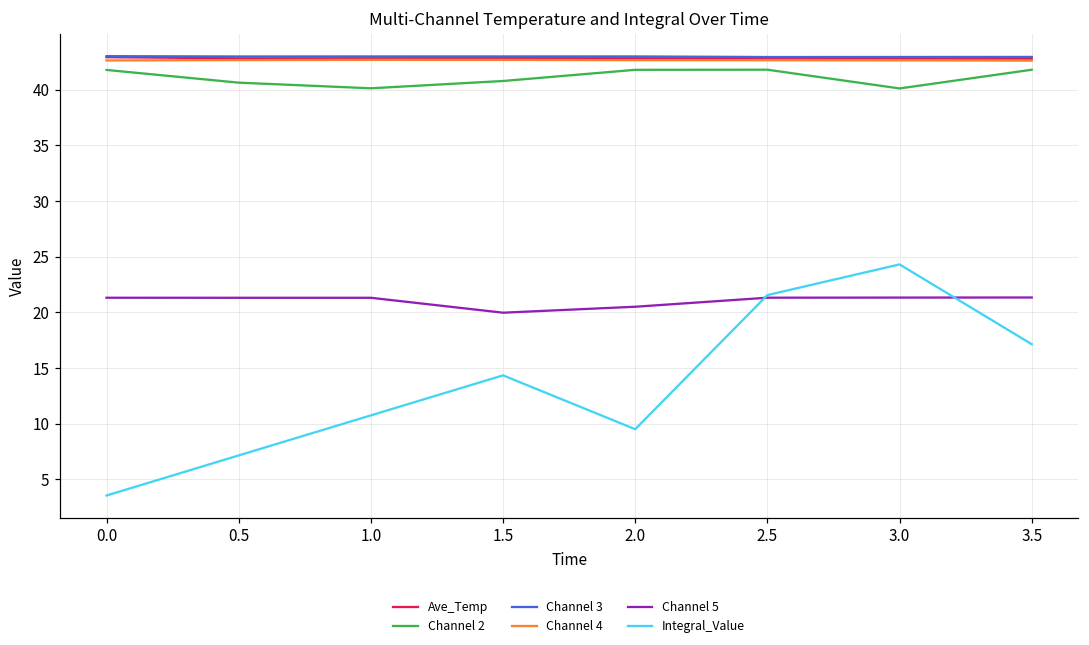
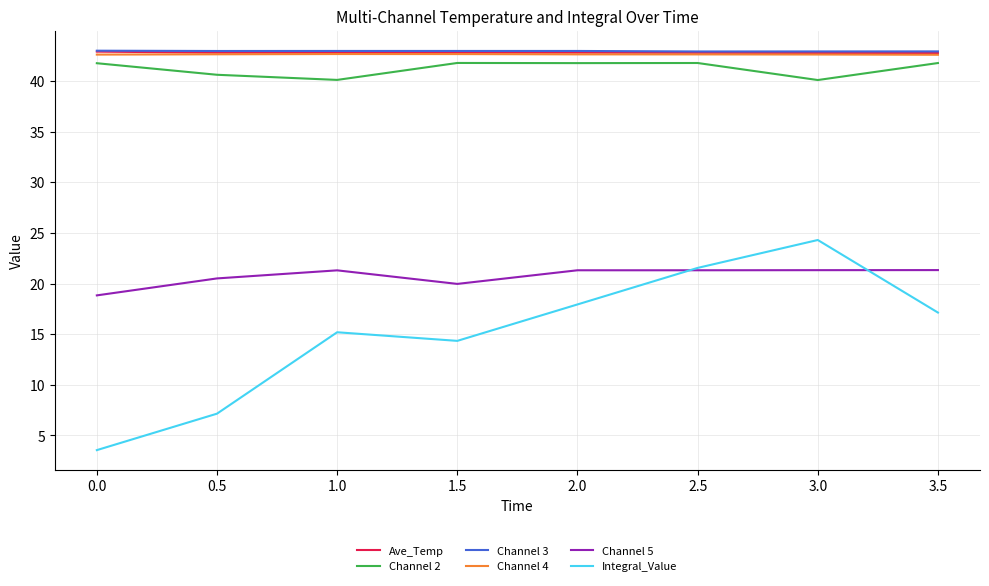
  {
    "Channel 2": {
      "0.0": 41.8,
      "0.5": 40.6,
      "1.0": 40.1,
-     "1.5": 40.8,
+     "1.5": 41.8,
      "2.0": 41.8,
      "2.5": 41.8,
      "3.0": 40.1,
      "3.5": 41.8
    },
    "Channel 4": {
      "0.0": 42.6
    },
    "Channel 5": {
-     "0.0": 21.3,
-     "0.5": 21.3,
+     "0.0": 18.8,
+     "0.5": 20.5,
      "1.0": 21.3,
      "1.5": 20.0,
-     "2.0": 20.5,
+     "2.0": 21.3,
      "3.0": 21.3,
      "3.5": 21.3
    },
    "Integral_Value": {
      "0.0": 3.5,
      "0.5": 7.1,
-     "1.0": 10.7,
+     "1.0": 15.2,
      "1.5": 14.3,
-     "2.0": 9.5,
+     "2.0": 17.9,
      "3.0": 24.3,
      "3.5": 17.1
    }
  }
